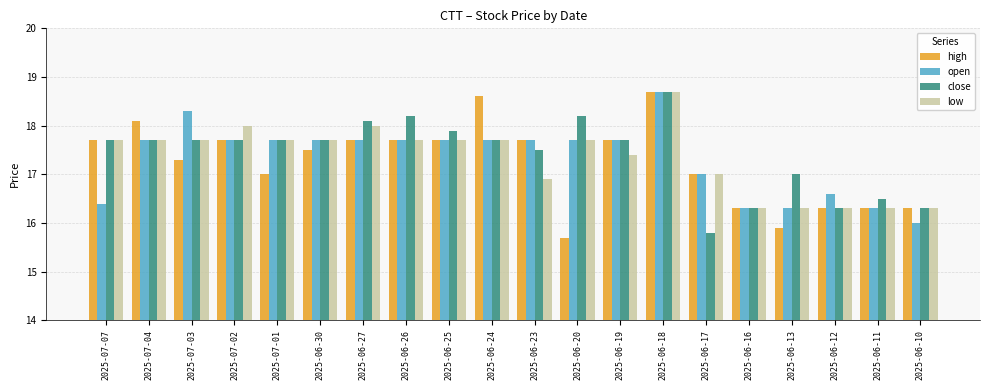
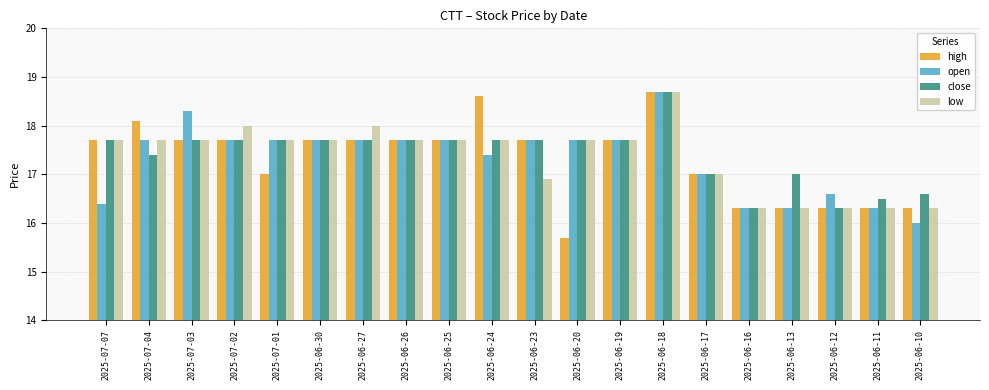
  {
    "high": {
      "2025-07-07": 17.7,
      "2025-07-04": 18.1,
-     "2025-07-03": 17.3,
+     "2025-07-03": 17.7,
      "2025-07-02": 17.7,
      "2025-07-01": 17.0,
-     "2025-06-30": 17.5,
+     "2025-06-30": 17.7,
      "2025-06-27": 17.7,
      "2025-06-26": 17.7,
      "2025-06-25": 17.7,
      "2025-06-24": 18.6,
      "2025-06-23": 17.7,
      "2025-06-20": 15.7,
      "2025-06-19": 17.7,
      "2025-06-18": 18.7,
      "2025-06-17": 17.0,
      "2025-06-16": 16.3,
-     "2025-06-13": 15.9,
+     "2025-06-13": 16.3,
      "2025-06-12": 16.3,
      "2025-06-11": 16.3,
      "2025-06-10": 16.3
    },
    "open": {
      "2025-07-07": 16.4,
      "2025-07-04": 17.7,
      "2025-07-03": 18.3,
      "2025-07-02": 17.7,
      "2025-07-01": 17.7,
      "2025-06-30": 17.7,
      "2025-06-27": 17.7,
      "2025-06-26": 17.7,
      "2025-06-25": 17.7,
-     "2025-06-24": 17.7,
+     "2025-06-24": 17.4,
      "2025-06-23": 17.7,
      "2025-06-20": 17.7,
      "2025-06-19": 17.7,
      "2025-06-18": 18.7,
      "2025-06-17": 17.0,
      "2025-06-16": 16.3,
      "2025-06-13": 16.3,
      "2025-06-12": 16.6,
      "2025-06-11": 16.3,
      "2025-06-10": 16.0
    },
    "close": {
      "2025-07-07": 17.7,
-     "2025-07-04": 17.7,
+     "2025-07-04": 17.4,
      "2025-07-03": 17.7,
      "2025-07-02": 17.7,
      "2025-07-01": 17.7,
      "2025-06-30": 17.7,
-     "2025-06-27": 18.1,
-     "2025-06-26": 18.2,
-     "2025-06-25": 17.9,
+     "2025-06-27": 17.7,
+     "2025-06-26": 17.7,
+     "2025-06-25": 17.7,
      "2025-06-24": 17.7,
-     "2025-06-23": 17.5,
-     "2025-06-20": 18.2,
+     "2025-06-23": 17.7,
+     "2025-06-20": 17.7,
      "2025-06-19": 17.7,
      "2025-06-18": 18.7,
-     "2025-06-17": 15.8,
+     "2025-06-17": 17.0,
      "2025-06-16": 16.3,
      "2025-06-13": 17.0,
      "2025-06-12": 16.3,
      "2025-06-11": 16.5,
-     "2025-06-10": 16.3
+     "2025-06-10": 16.6
    },
    "low": {
      "2025-07-07": 17.7,
      "2025-07-04": 17.7,
      "2025-07-03": 17.7,
      "2025-07-02": 18.0,
      "2025-07-01": 17.7,
      "2025-06-30": 17.7,
      "2025-06-27": 18.0,
      "2025-06-26": 17.7,
      "2025-06-25": 17.7,
      "2025-06-24": 17.7,
      "2025-06-23": 16.9,
      "2025-06-20": 17.7,
-     "2025-06-19": 17.4,
+     "2025-06-19": 17.7,
      "2025-06-18": 18.7,
      "2025-06-17": 17.0,
      "2025-06-16": 16.3,
      "2025-06-13": 16.3,
      "2025-06-12": 16.3,
      "2025-06-11": 16.3,
      "2025-06-10": 16.3
    }
  }
